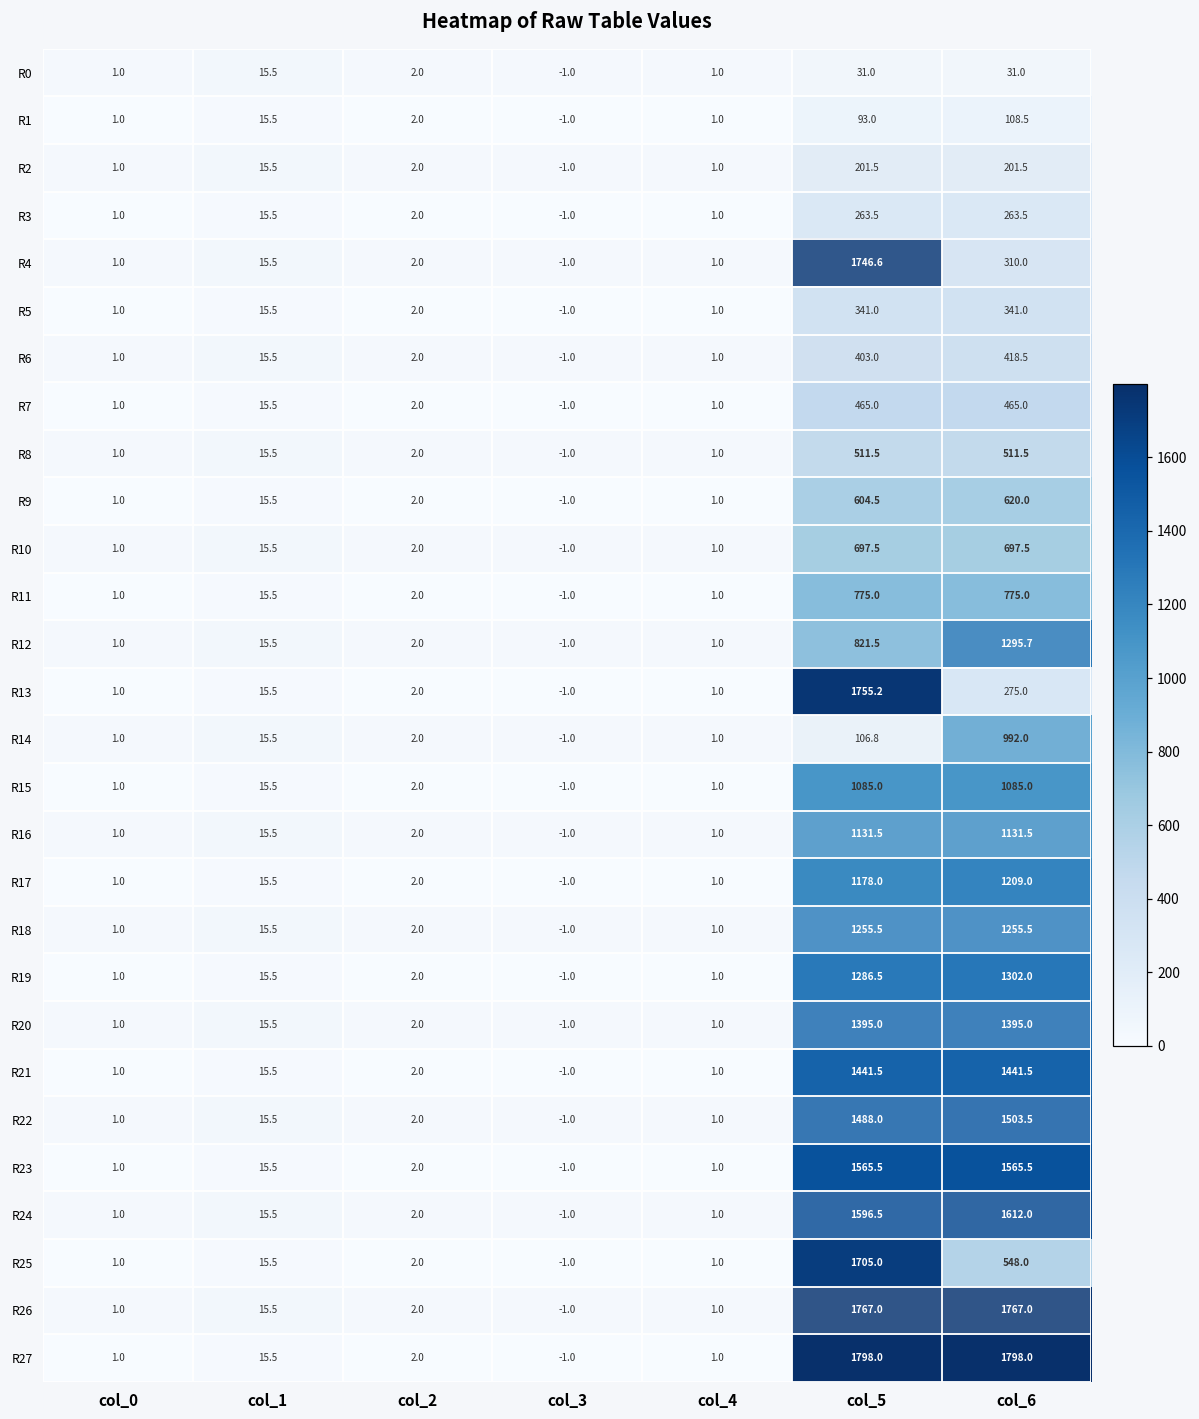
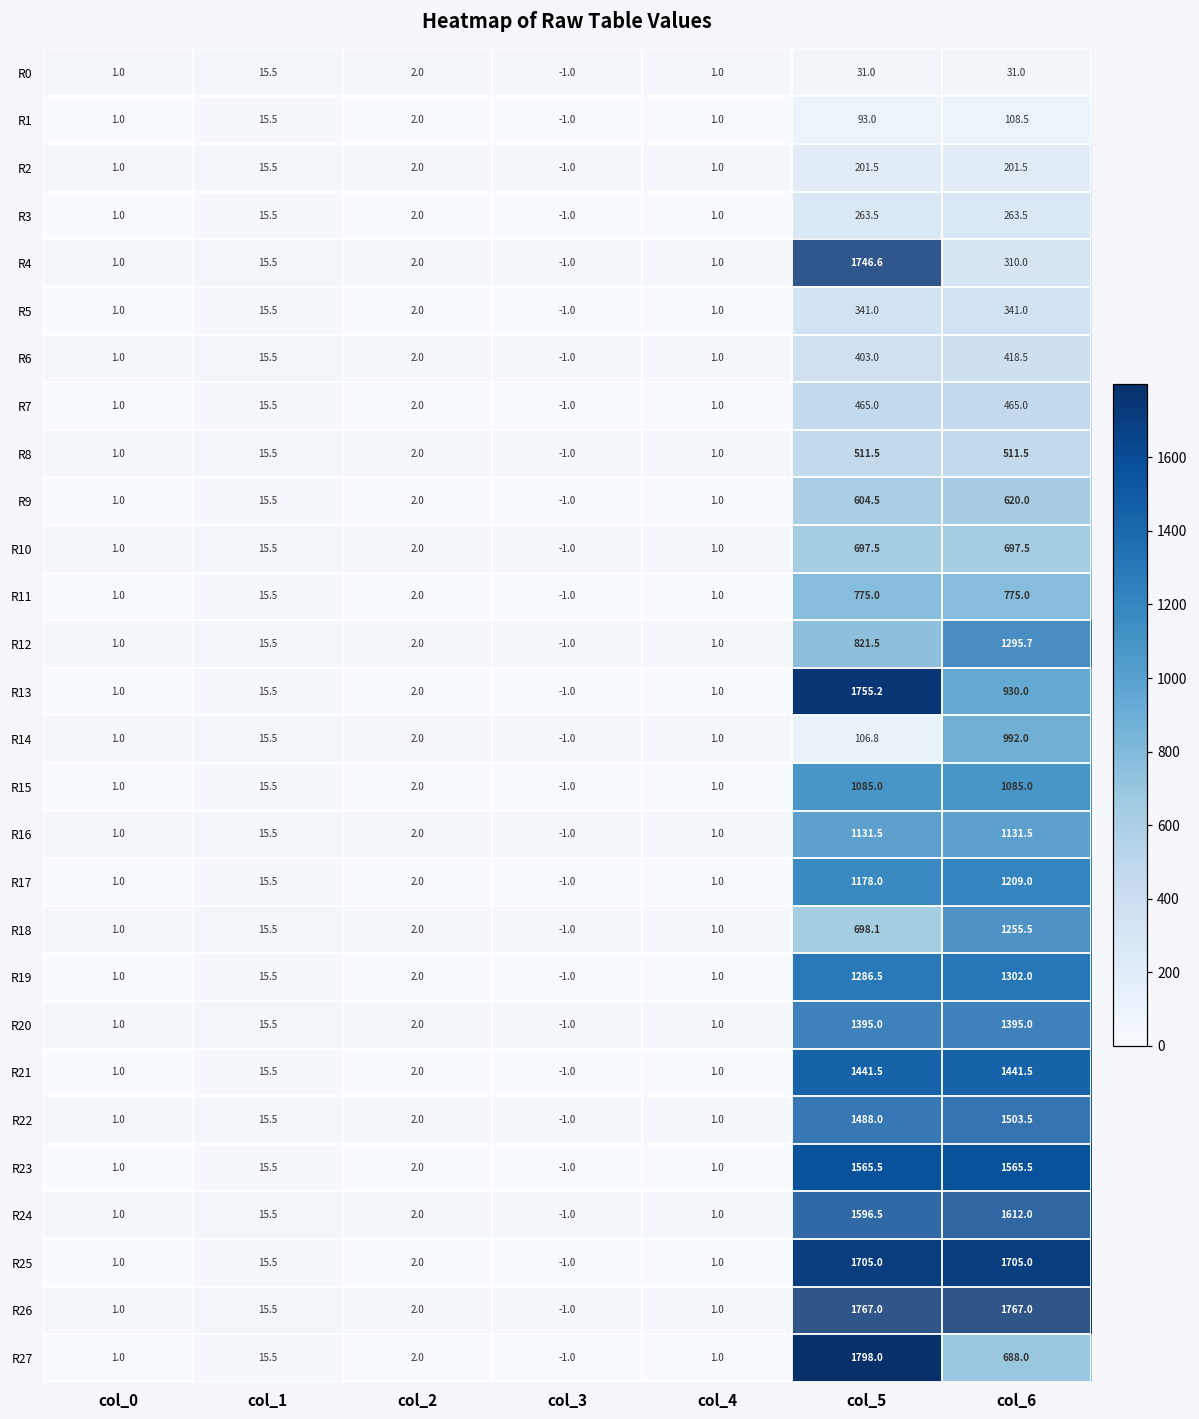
  {
    "R0": {
      "col_0": 1.0,
      "col_1": 15.5,
      "col_2": 2.0,
      "col_3": -1.0,
      "col_4": 1.0,
      "col_5": 31.0,
      "col_6": 31.0
    },
    "R1": {
      "col_0": 1.0,
      "col_1": 15.5,
      "col_2": 2.0,
      "col_3": -1.0,
      "col_4": 1.0,
      "col_5": 93.0,
      "col_6": 108.5
    },
    "R2": {
      "col_0": 1.0,
      "col_1": 15.5,
      "col_2": 2.0,
      "col_3": -1.0,
      "col_4": 1.0,
      "col_5": 201.5,
      "col_6": 201.5
    },
    "R3": {
      "col_0": 1.0,
      "col_1": 15.5,
      "col_2": 2.0,
      "col_3": -1.0,
      "col_4": 1.0,
      "col_5": 263.5,
      "col_6": 263.5
    },
    "R4": {
      "col_0": 1.0,
      "col_1": 15.5,
      "col_2": 2.0,
      "col_3": -1.0,
      "col_4": 1.0,
      "col_5": 1746.6,
      "col_6": 310.0
    },
    "R5": {
      "col_0": 1.0,
      "col_1": 15.5,
      "col_2": 2.0,
      "col_3": -1.0,
      "col_4": 1.0,
      "col_5": 341.0,
      "col_6": 341.0
    },
    "R6": {
      "col_0": 1.0,
      "col_1": 15.5,
      "col_2": 2.0,
      "col_3": -1.0,
      "col_4": 1.0,
      "col_5": 403.0,
      "col_6": 418.5
    },
    "R7": {
      "col_0": 1.0,
      "col_1": 15.5,
      "col_2": 2.0,
      "col_3": -1.0,
      "col_4": 1.0,
      "col_5": 465.0,
      "col_6": 465.0
    },
    "R8": {
      "col_0": 1.0,
      "col_1": 15.5,
      "col_2": 2.0,
      "col_3": -1.0,
      "col_4": 1.0,
      "col_5": 511.5,
      "col_6": 511.5
    },
    "R9": {
      "col_0": 1.0,
      "col_1": 15.5,
      "col_2": 2.0,
      "col_3": -1.0,
      "col_4": 1.0,
      "col_5": 604.5,
      "col_6": 620.0
    },
    "R10": {
      "col_0": 1.0,
      "col_1": 15.5,
      "col_2": 2.0,
      "col_3": -1.0,
      "col_4": 1.0,
      "col_5": 697.5,
      "col_6": 697.5
    },
    "R11": {
      "col_0": 1.0,
      "col_1": 15.5,
      "col_2": 2.0,
      "col_3": -1.0,
      "col_4": 1.0,
      "col_5": 775.0,
      "col_6": 775.0
    },
    "R12": {
      "col_0": 1.0,
      "col_1": 15.5,
      "col_2": 2.0,
      "col_3": -1.0,
      "col_4": 1.0,
      "col_5": 821.5,
      "col_6": 1295.7
    },
    "R13": {
      "col_0": 1.0,
      "col_1": 15.5,
      "col_2": 2.0,
      "col_3": -1.0,
      "col_4": 1.0,
      "col_5": 1755.2,
-     "col_6": 275.0
+     "col_6": 930.0
    },
    "R14": {
      "col_0": 1.0,
      "col_1": 15.5,
      "col_2": 2.0,
      "col_3": -1.0,
      "col_4": 1.0,
      "col_5": 106.8,
      "col_6": 992.0
    },
    "R15": {
      "col_0": 1.0,
      "col_1": 15.5,
      "col_2": 2.0,
      "col_3": -1.0,
      "col_4": 1.0,
      "col_5": 1085.0,
      "col_6": 1085.0
    },
    "R16": {
      "col_0": 1.0,
      "col_1": 15.5,
      "col_2": 2.0,
      "col_3": -1.0,
      "col_4": 1.0,
      "col_5": 1131.5,
      "col_6": 1131.5
    },
    "R17": {
      "col_0": 1.0,
      "col_1": 15.5,
      "col_2": 2.0,
      "col_3": -1.0,
      "col_4": 1.0,
      "col_5": 1178.0,
      "col_6": 1209.0
    },
    "R18": {
      "col_0": 1.0,
      "col_1": 15.5,
      "col_2": 2.0,
      "col_3": -1.0,
      "col_4": 1.0,
-     "col_5": 1255.5,
+     "col_5": 698.1,
      "col_6": 1255.5
    },
    "R19": {
      "col_0": 1.0,
      "col_1": 15.5,
      "col_2": 2.0,
      "col_3": -1.0,
      "col_4": 1.0,
      "col_5": 1286.5,
      "col_6": 1302.0
    },
    "R20": {
      "col_0": 1.0,
      "col_1": 15.5,
      "col_2": 2.0,
      "col_3": -1.0,
      "col_4": 1.0,
      "col_5": 1395.0,
      "col_6": 1395.0
    },
    "R21": {
      "col_0": 1.0,
      "col_1": 15.5,
      "col_2": 2.0,
      "col_3": -1.0,
      "col_4": 1.0,
      "col_5": 1441.5,
      "col_6": 1441.5
    },
    "R22": {
      "col_0": 1.0,
      "col_1": 15.5,
      "col_2": 2.0,
      "col_3": -1.0,
      "col_4": 1.0,
      "col_5": 1488.0,
      "col_6": 1503.5
    },
    "R23": {
      "col_0": 1.0,
      "col_1": 15.5,
      "col_2": 2.0,
      "col_3": -1.0,
      "col_4": 1.0,
      "col_5": 1565.5,
      "col_6": 1565.5
    },
    "R24": {
      "col_0": 1.0,
      "col_1": 15.5,
      "col_2": 2.0,
      "col_3": -1.0,
      "col_4": 1.0,
      "col_5": 1596.5,
      "col_6": 1612.0
    },
    "R25": {
      "col_0": 1.0,
      "col_1": 15.5,
      "col_2": 2.0,
      "col_3": -1.0,
      "col_4": 1.0,
      "col_5": 1705.0,
-     "col_6": 548.0
+     "col_6": 1705.0
    },
    "R26": {
      "col_0": 1.0,
      "col_1": 15.5,
      "col_2": 2.0,
      "col_3": -1.0,
      "col_4": 1.0,
      "col_5": 1767.0,
      "col_6": 1767.0
    },
    "R27": {
      "col_0": 1.0,
      "col_1": 15.5,
      "col_2": 2.0,
      "col_3": -1.0,
      "col_4": 1.0,
      "col_5": 1798.0,
-     "col_6": 1798.0
+     "col_6": 688.0
    }
  }
